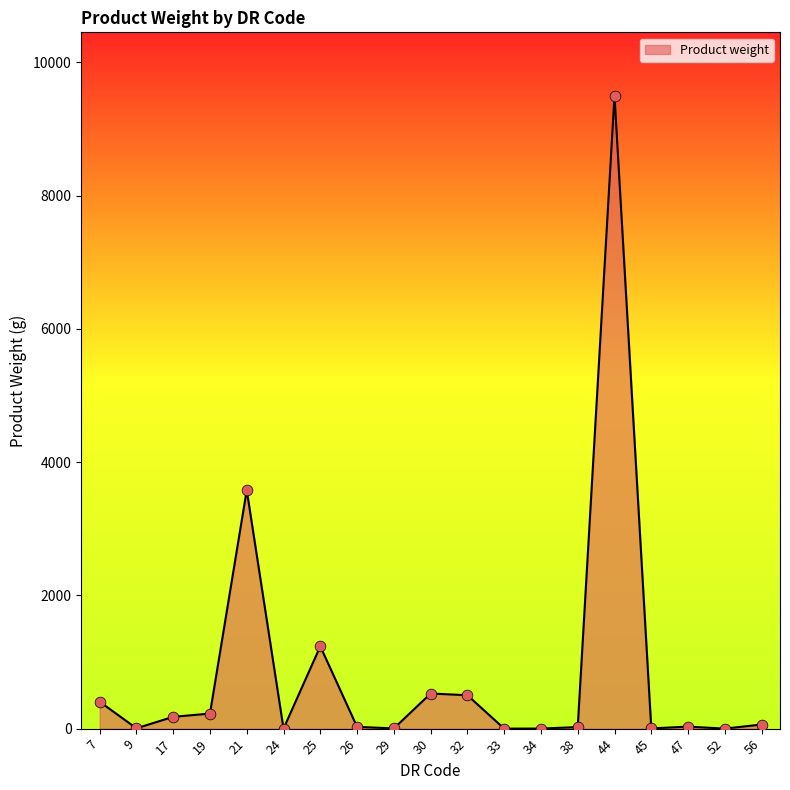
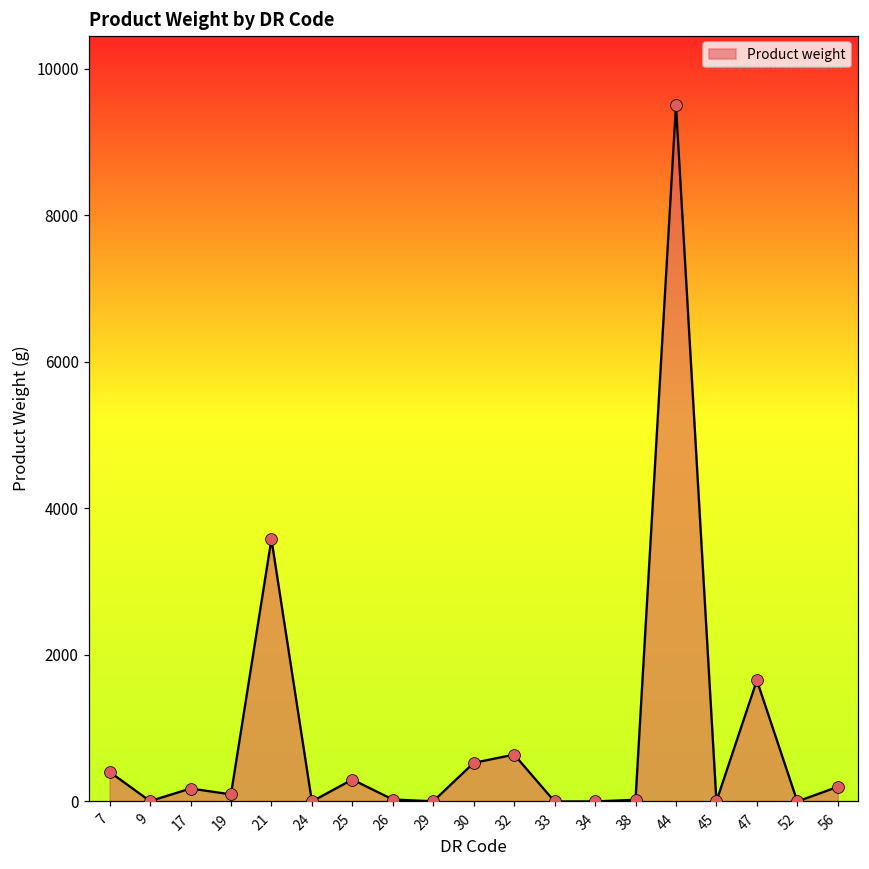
  {
    "7": 400,
    "9": 0,
    "17": 200,
-   "19": 200,
+   "19": 100,
    "21": 3600,
    "24": 0,
-   "25": 1200,
+   "25": 300,
    "26": 0,
    "29": 0,
    "30": 500,
-   "32": 500,
+   "32": 600,
    "33": 0,
    "34": 0,
    "38": 0,
    "44": 9500,
    "45": 0,
-   "47": 0,
+   "47": 1700,
    "52": 0,
-   "56": 100
+   "56": 200
  }
